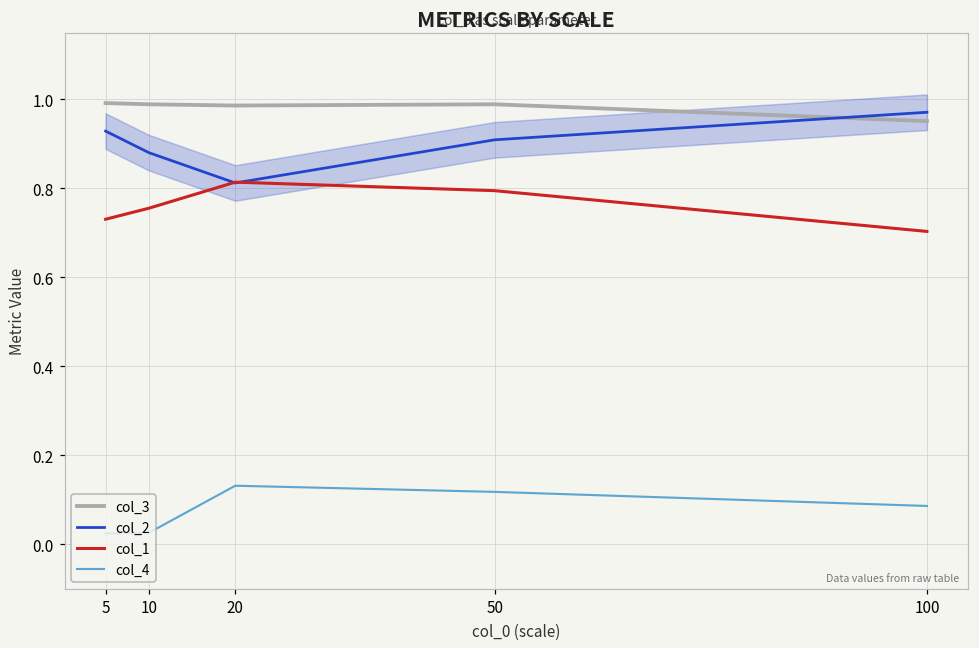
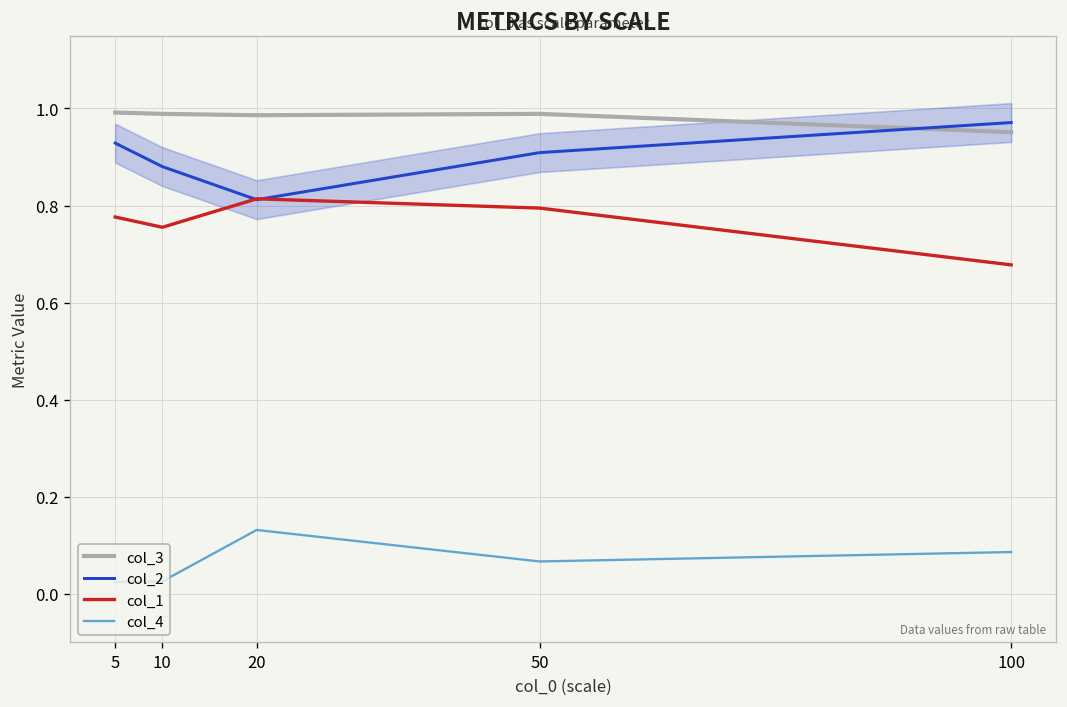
  {
    "col_3": {
      "5": 0.99,
      "10": 0.99,
      "20": 0.99,
      "50": 0.99,
      "100": 0.95
    },
    "col_1": {
-     "5": 0.73,
+     "5": 0.78,
      "10": 0.76,
      "50": 0.79,
-     "100": 0.70
+     "100": 0.68
    },
    "col_4": {
      "20": 0.13,
-     "50": 0.12,
+     "50": 0.07,
      "100": 0.09
    }
  }
